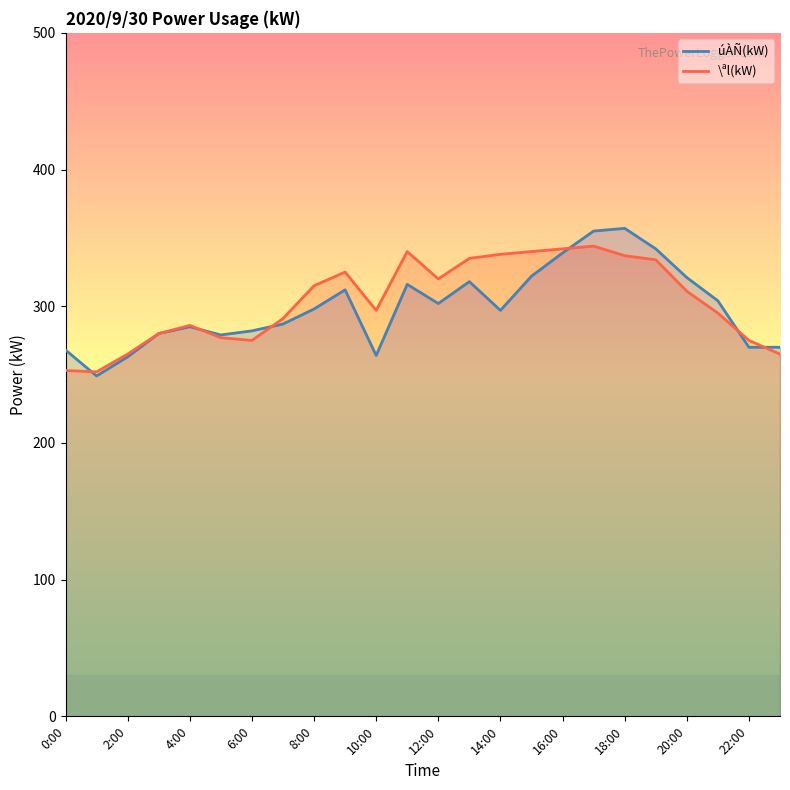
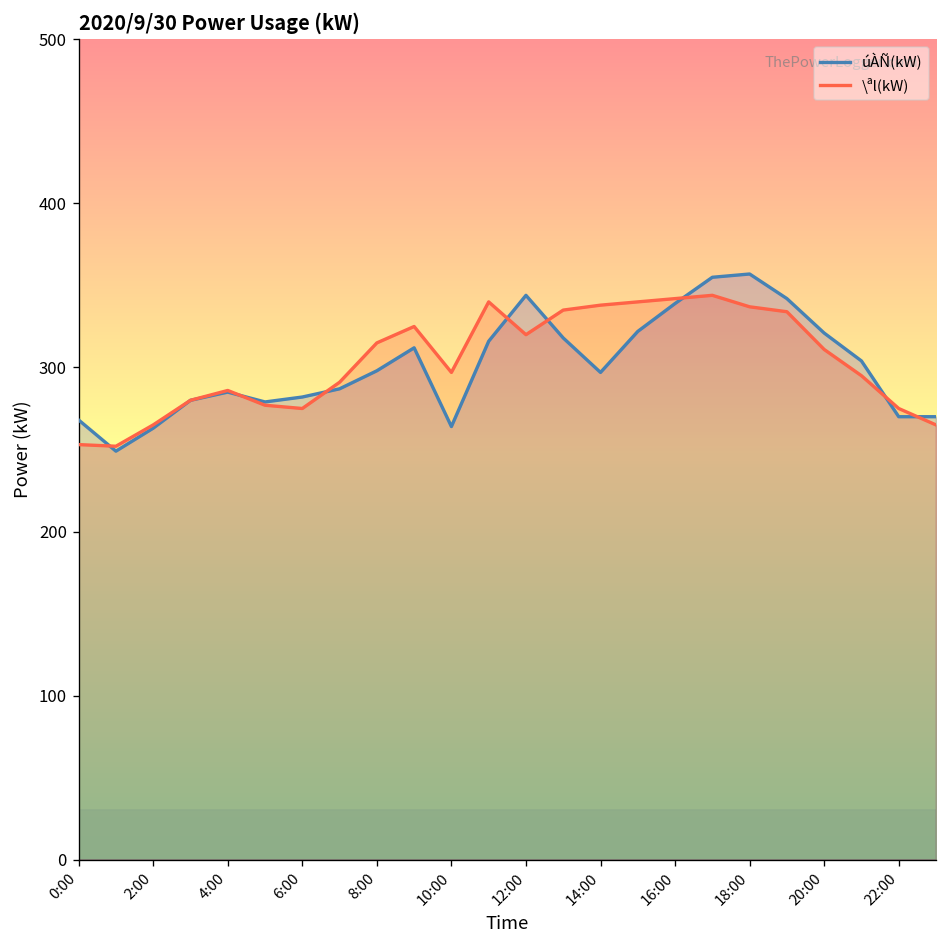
  {
    "úÀÑ(kW)": {
      "0:00": 268,
      "2:00": 263,
      "6:00": 282,
      "8:00": 298,
      "10:00": 264,
-     "12:00": 302,
+     "12:00": 344,
      "14:00": 297,
      "16:00": 339,
      "18:00": 357,
      "20:00": 321,
      "22:00": 270
    },
    "\\ªl(kW)": {
      "0:00": 253,
      "2:00": 265,
      "6:00": 275,
      "8:00": 315,
      "10:00": 297,
      "12:00": 320,
      "14:00": 338,
      "16:00": 342,
      "18:00": 337,
      "20:00": 311,
      "22:00": 275
    }
  }
